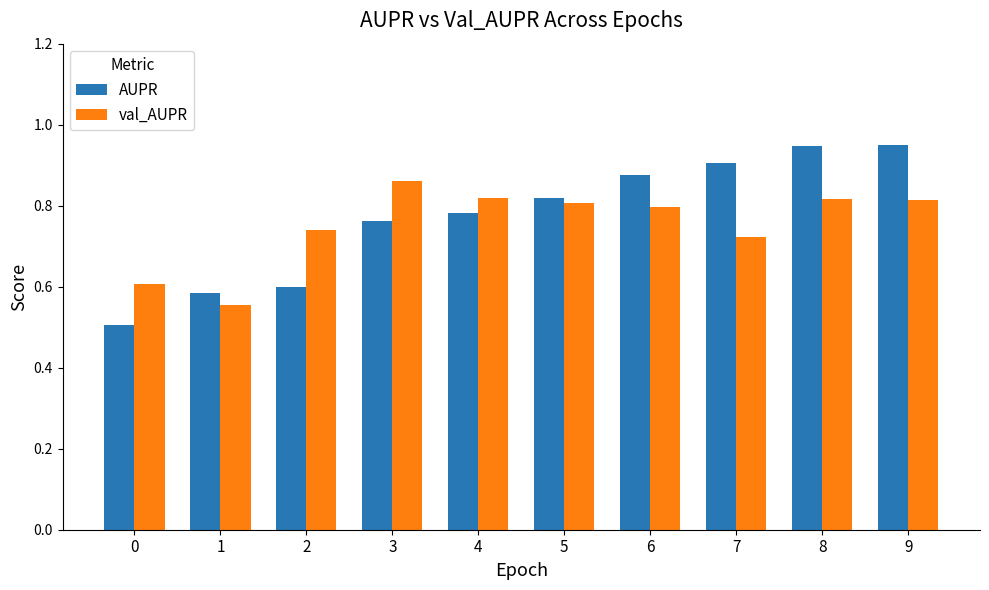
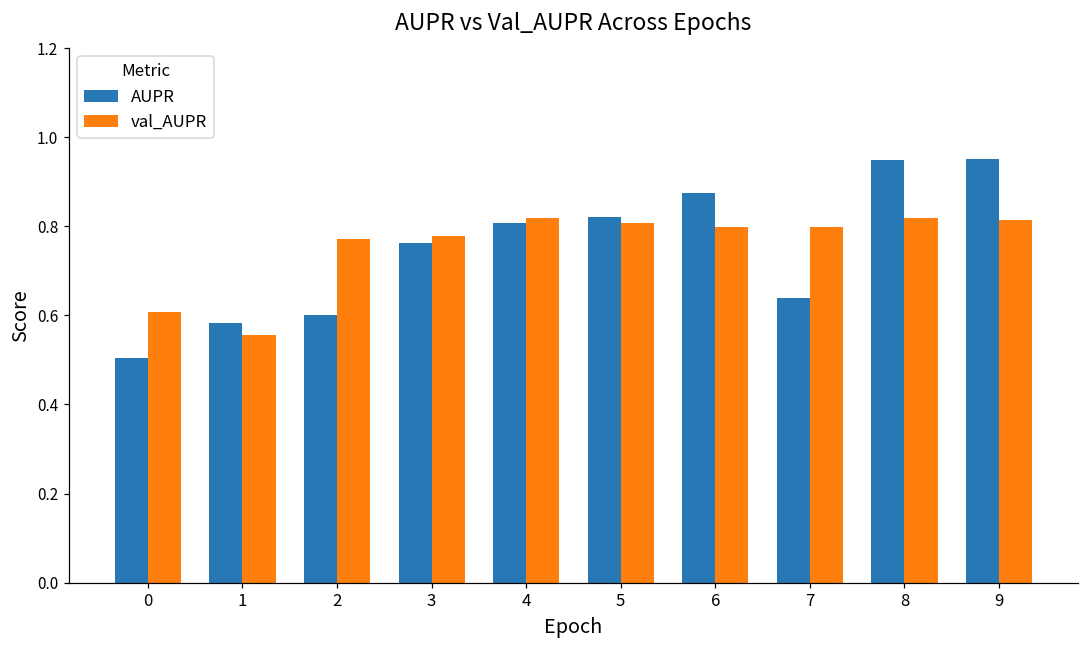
  {
    "AUPR": {
      "0": 0.50,
      "1": 0.58,
      "2": 0.60,
      "3": 0.76,
-     "4": 0.78,
+     "4": 0.81,
      "5": 0.82,
      "6": 0.87,
-     "7": 0.91,
+     "7": 0.64,
      "8": 0.95,
      "9": 0.95
    },
    "val_AUPR": {
      "0": 0.61,
      "1": 0.56,
-     "2": 0.74,
-     "3": 0.86,
+     "2": 0.77,
+     "3": 0.78,
      "4": 0.82,
      "5": 0.81,
      "6": 0.80,
-     "7": 0.72,
+     "7": 0.80,
      "8": 0.82,
      "9": 0.81
    }
  }
